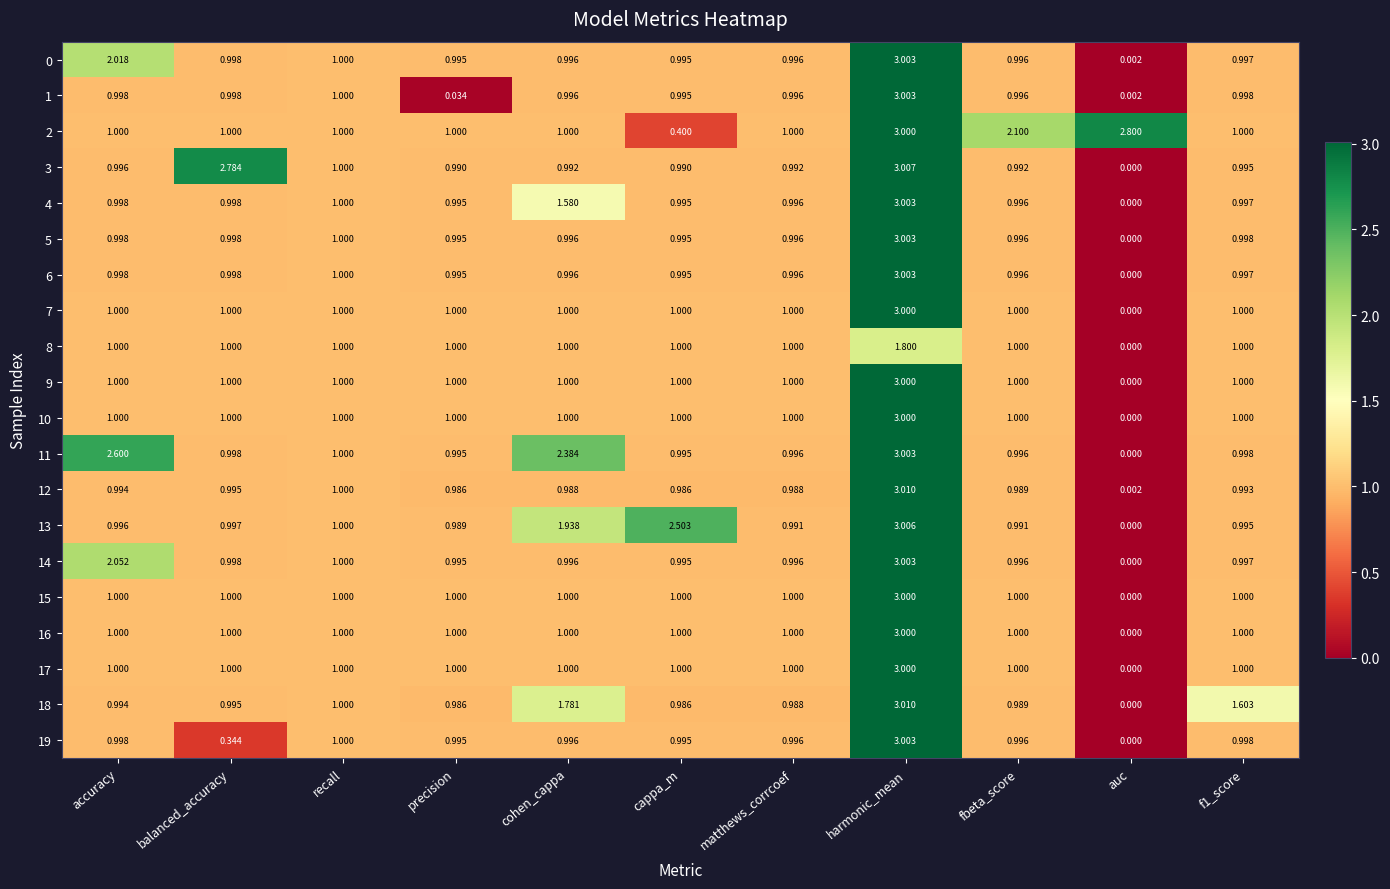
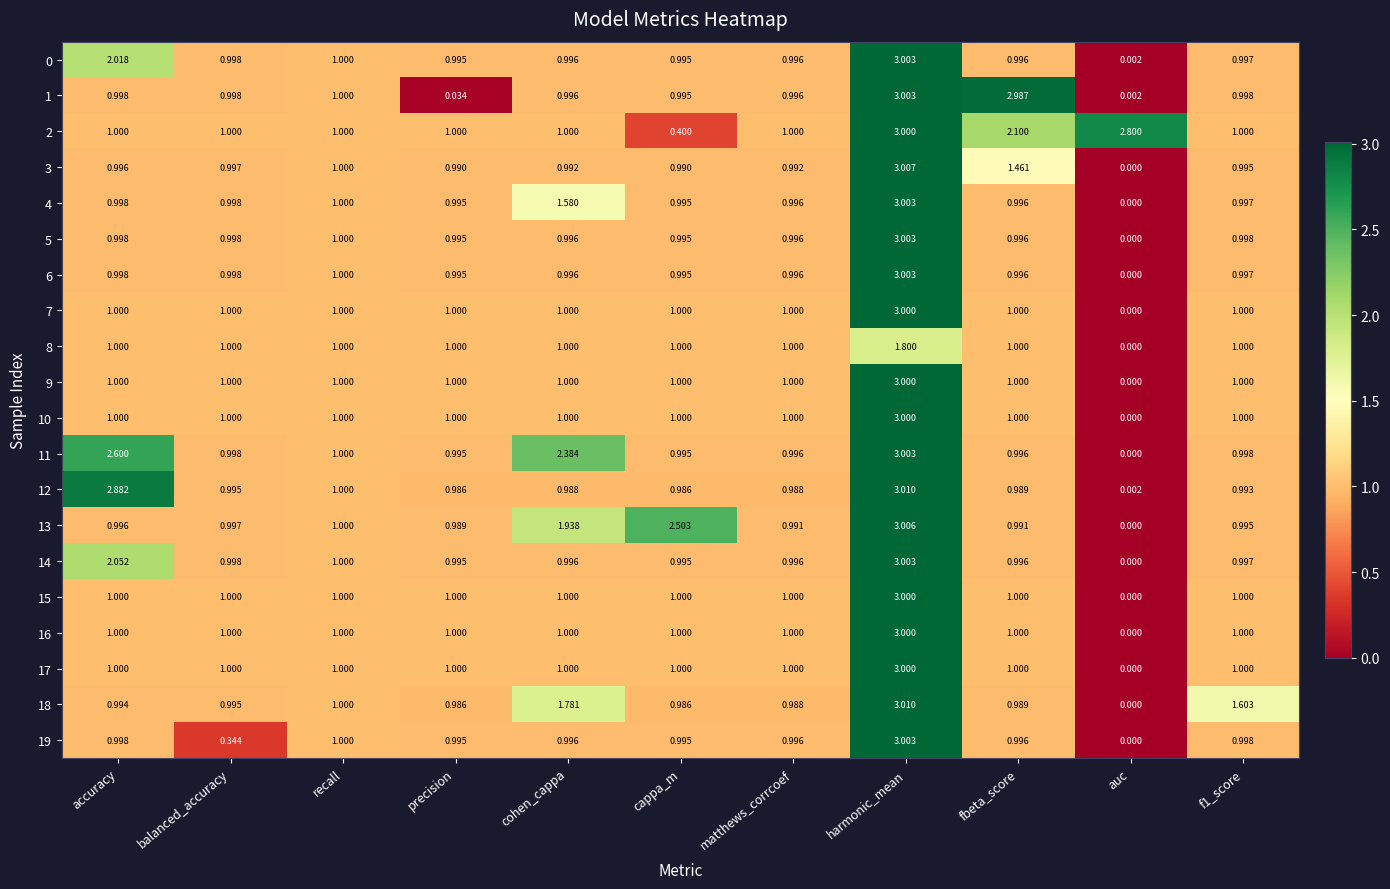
  {
    "1": {
      "accuracy": 0.998,
      "balanced_accuracy": 0.998,
      "recall": 1.000,
      "precision": 0.034,
      "cohen_cappa": 0.996,
      "cappa_m": 0.995,
      "matthews_corrcoef": 0.996,
      "harmonic_mean": 3.003,
-     "fbeta_score": 0.996,
+     "fbeta_score": 2.987,
      "auc": 0.002,
      "f1_score": 0.998
    },
    "3": {
      "accuracy": 0.996,
-     "balanced_accuracy": 2.784,
+     "balanced_accuracy": 0.997,
      "recall": 1.000,
      "precision": 0.990,
      "cohen_cappa": 0.992,
      "cappa_m": 0.990,
      "matthews_corrcoef": 0.992,
      "harmonic_mean": 3.007,
-     "fbeta_score": 0.992,
+     "fbeta_score": 1.461,
      "auc": 0.000,
      "f1_score": 0.995
    },
    "12": {
-     "accuracy": 0.994,
+     "accuracy": 2.882,
      "balanced_accuracy": 0.995,
      "recall": 1.000,
      "precision": 0.986,
      "cohen_cappa": 0.988,
      "cappa_m": 0.986,
      "matthews_corrcoef": 0.988,
      "harmonic_mean": 3.010,
      "fbeta_score": 0.989,
      "auc": 0.002,
      "f1_score": 0.993
    }
  }
